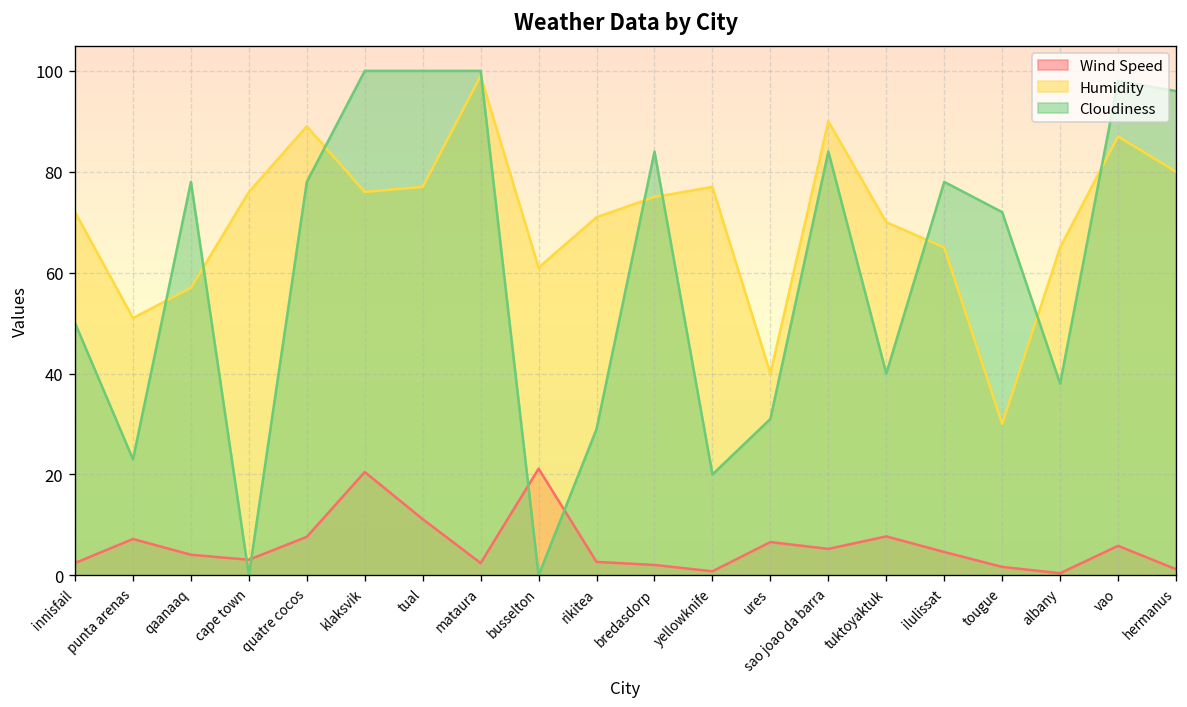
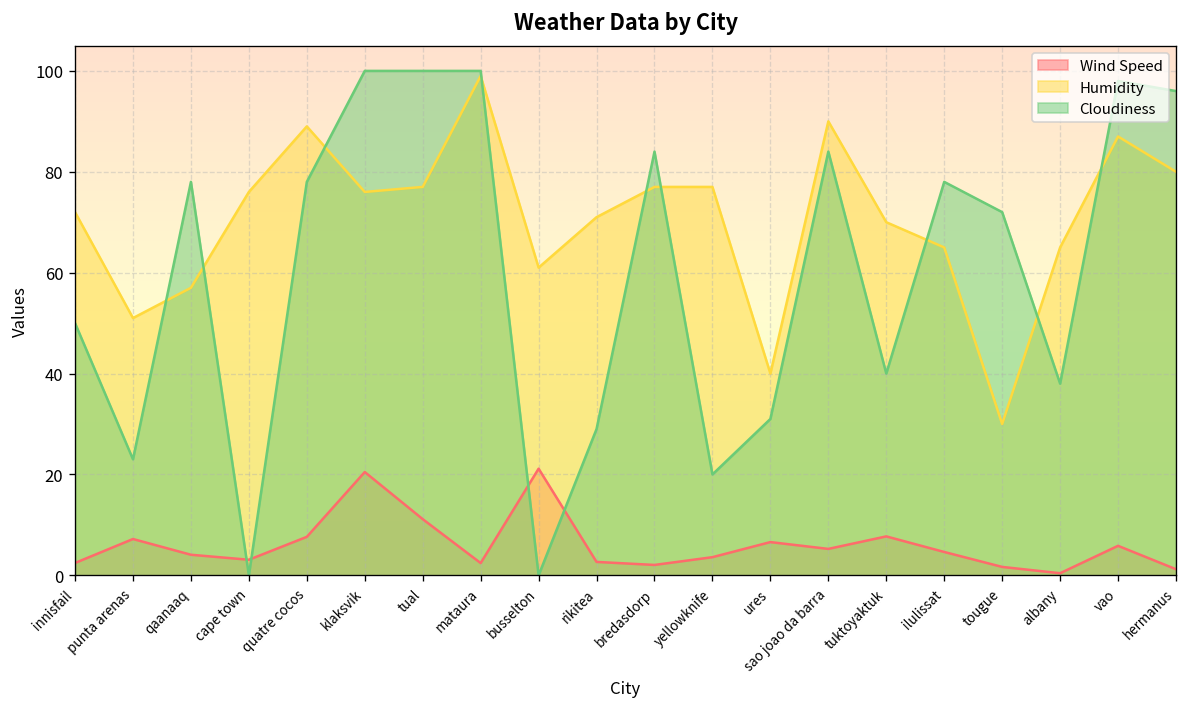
  {
    "Wind Speed": {
      "innisfail": 2,
      "punta arenas": 7,
      "qaanaaq": 4,
      "cape town": 3,
      "quatre cocos": 8,
      "klaksvik": 20,
      "tual": 11,
      "mataura": 2,
      "busselton": 21,
      "rikitea": 3,
      "bredasdorp": 2,
-     "yellowknife": 1,
+     "yellowknife": 4,
      "ures": 7,
      "sao joao da barra": 5,
      "tuktoyaktuk": 8,
      "ilulissat": 5,
      "tougue": 2,
      "albany": 0,
      "vao": 6,
      "hermanus": 1
    },
    "Humidity": {
      "innisfail": 72,
      "punta arenas": 51,
      "qaanaaq": 57,
      "cape town": 76,
      "quatre cocos": 89,
      "klaksvik": 76,
      "tual": 77,
      "mataura": 99,
      "busselton": 61,
      "rikitea": 71,
-     "bredasdorp": 75,
+     "bredasdorp": 77,
      "yellowknife": 77,
      "ures": 40,
      "sao joao da barra": 90,
      "tuktoyaktuk": 70,
      "ilulissat": 65,
      "tougue": 30,
      "albany": 65,
      "vao": 87,
      "hermanus": 80
    },
    "Cloudiness": {
      "innisfail": 50,
      "punta arenas": 23,
      "qaanaaq": 78,
      "cape town": 0,
      "quatre cocos": 78,
      "klaksvik": 100,
      "tual": 100,
      "mataura": 100,
      "busselton": 0,
      "rikitea": 29,
      "bredasdorp": 84,
      "yellowknife": 20,
      "ures": 31,
      "sao joao da barra": 84,
      "tuktoyaktuk": 40,
      "ilulissat": 78,
      "tougue": 72,
      "albany": 38,
      "hermanus": 96
    }
  }
